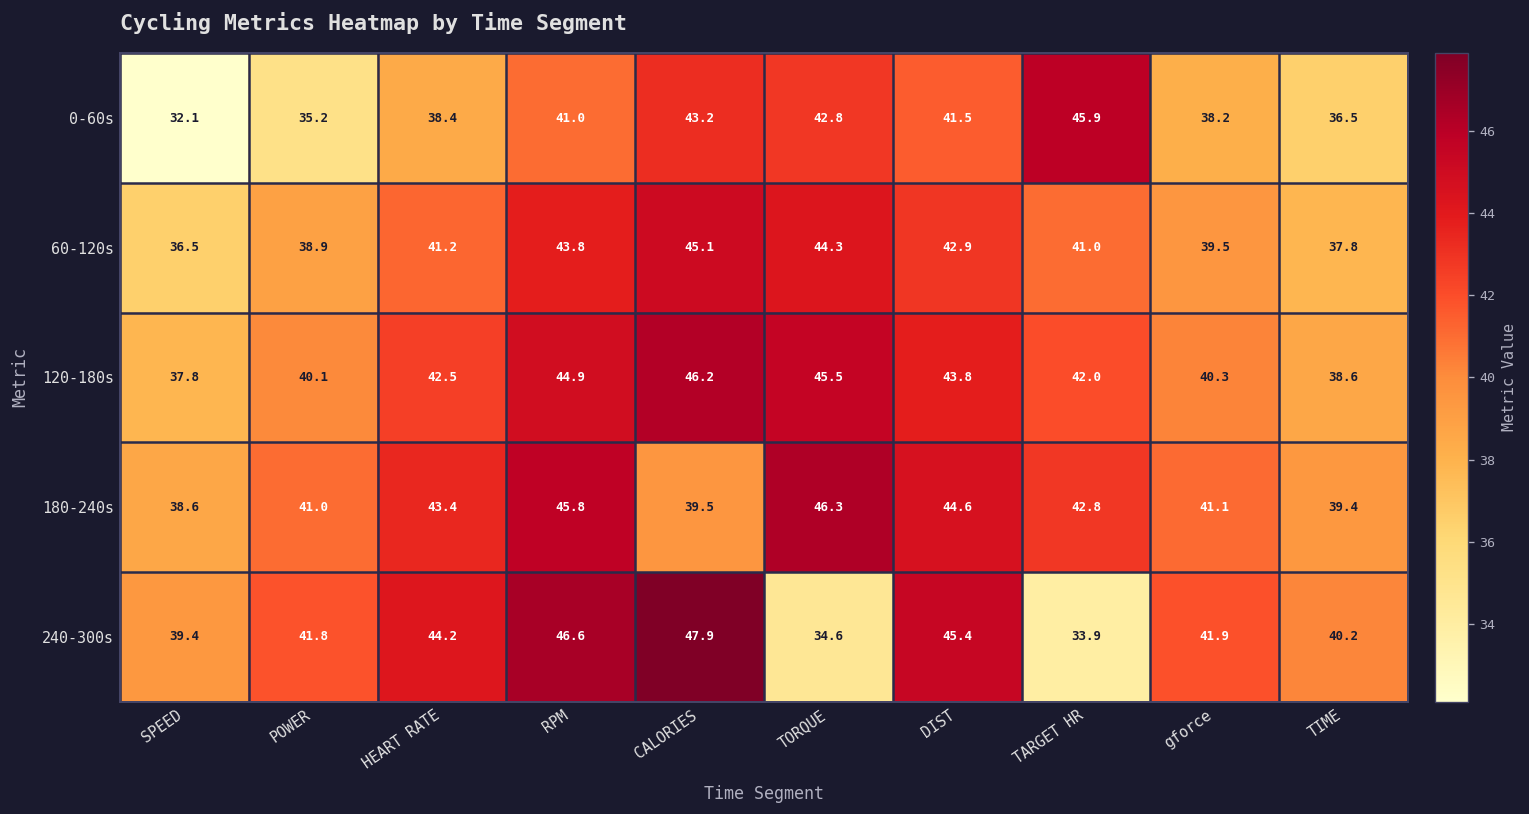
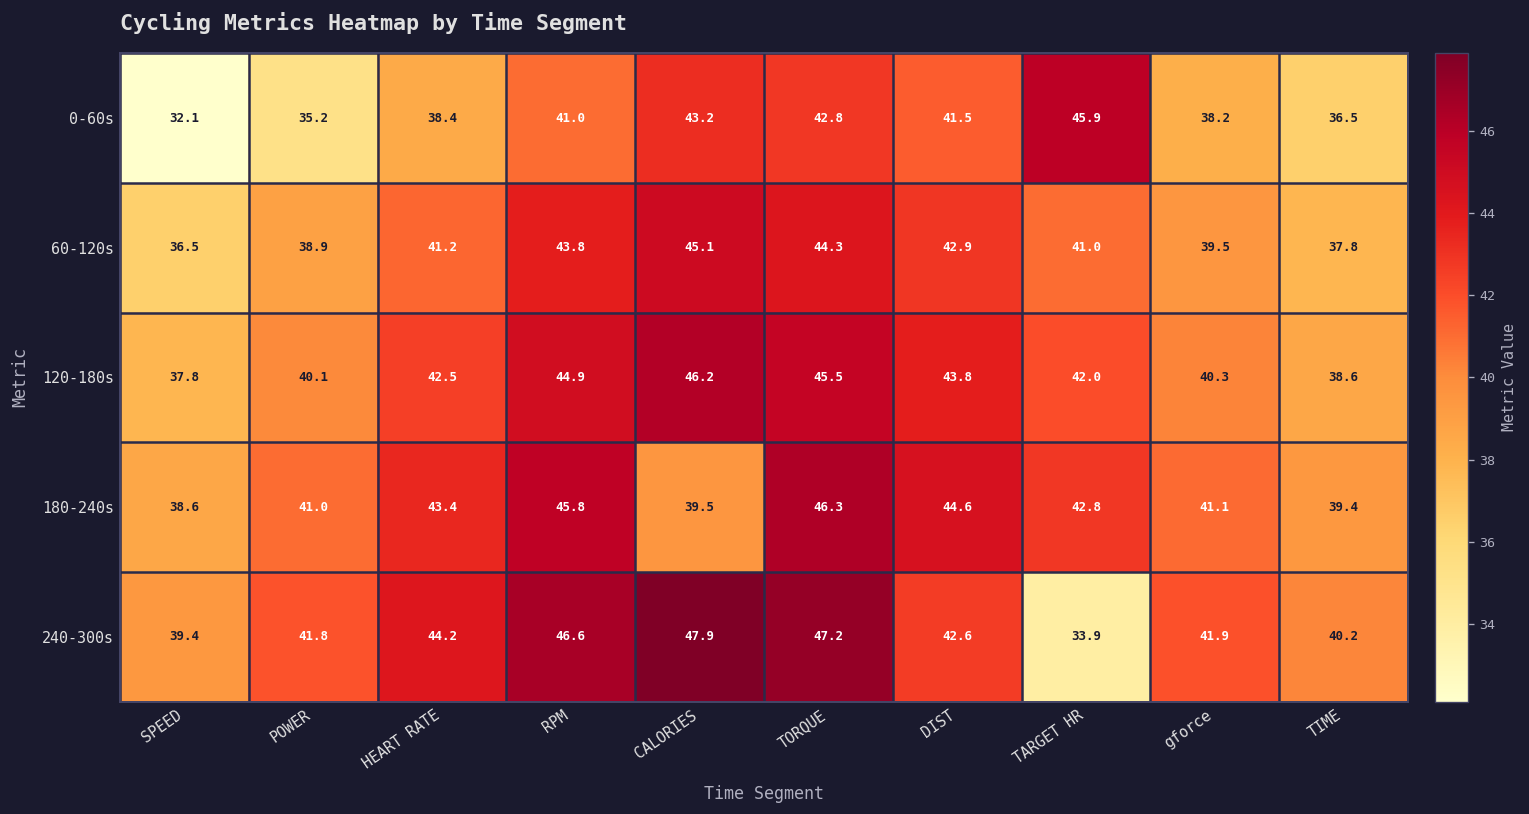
  {
    "0-60s": {
      "SPEED": 32.1,
      "POWER": 35.2,
      "HEART RATE": 38.4,
      "RPM": 41.0,
      "CALORIES": 43.2,
      "TORQUE": 42.8,
      "DIST": 41.5,
      "TARGET HR": 45.9,
      "gforce": 38.2,
      "TIME": 36.5
    },
    "60-120s": {
      "SPEED": 36.5,
      "POWER": 38.9,
      "HEART RATE": 41.2,
      "RPM": 43.8,
      "CALORIES": 45.1,
      "TORQUE": 44.3,
      "DIST": 42.9,
      "TARGET HR": 41.0,
      "gforce": 39.5,
      "TIME": 37.8
    },
    "120-180s": {
      "SPEED": 37.8,
      "POWER": 40.1,
      "HEART RATE": 42.5,
      "RPM": 44.9,
      "CALORIES": 46.2,
      "TORQUE": 45.5,
      "DIST": 43.8,
      "TARGET HR": 42.0,
      "gforce": 40.3,
      "TIME": 38.6
    },
    "180-240s": {
      "SPEED": 38.6,
      "POWER": 41.0,
      "HEART RATE": 43.4,
      "RPM": 45.8,
      "CALORIES": 39.5,
      "TORQUE": 46.3,
      "DIST": 44.6,
      "TARGET HR": 42.8,
      "gforce": 41.1,
      "TIME": 39.4
    },
    "240-300s": {
      "SPEED": 39.4,
      "POWER": 41.8,
      "HEART RATE": 44.2,
      "RPM": 46.6,
      "CALORIES": 47.9,
-     "TORQUE": 34.6,
-     "DIST": 45.4,
+     "TORQUE": 47.2,
+     "DIST": 42.6,
      "TARGET HR": 33.9,
      "gforce": 41.9,
      "TIME": 40.2
    }
  }
